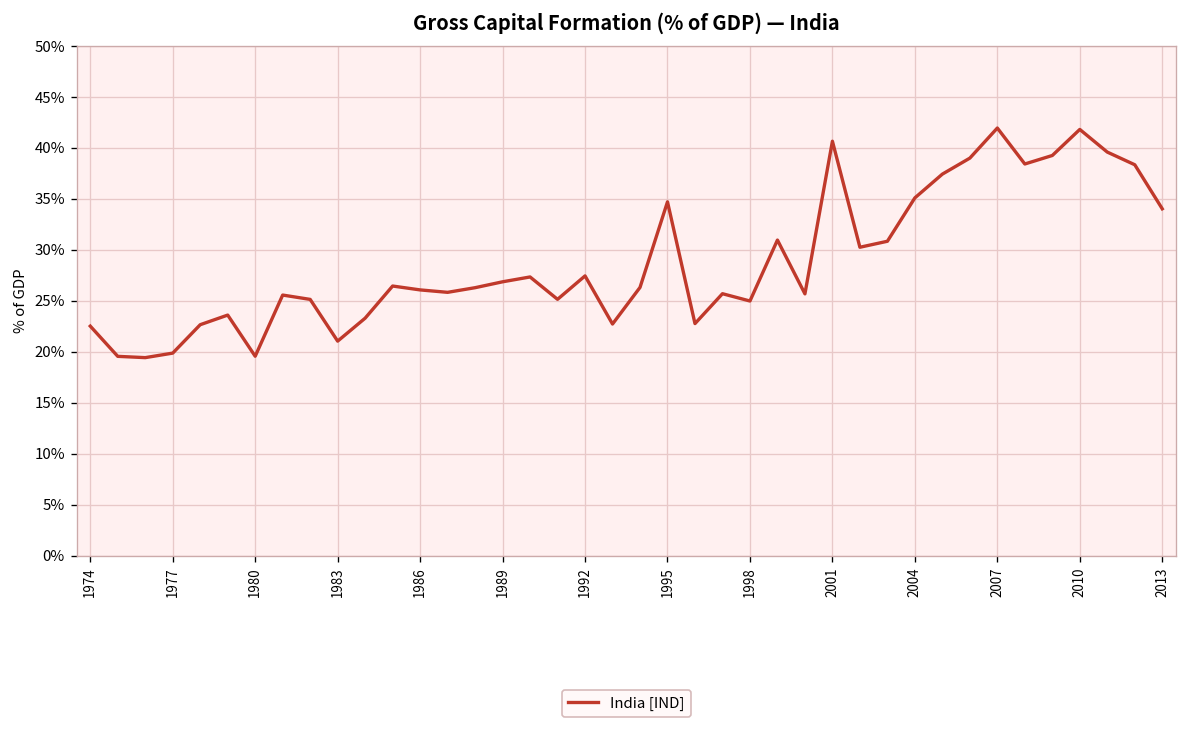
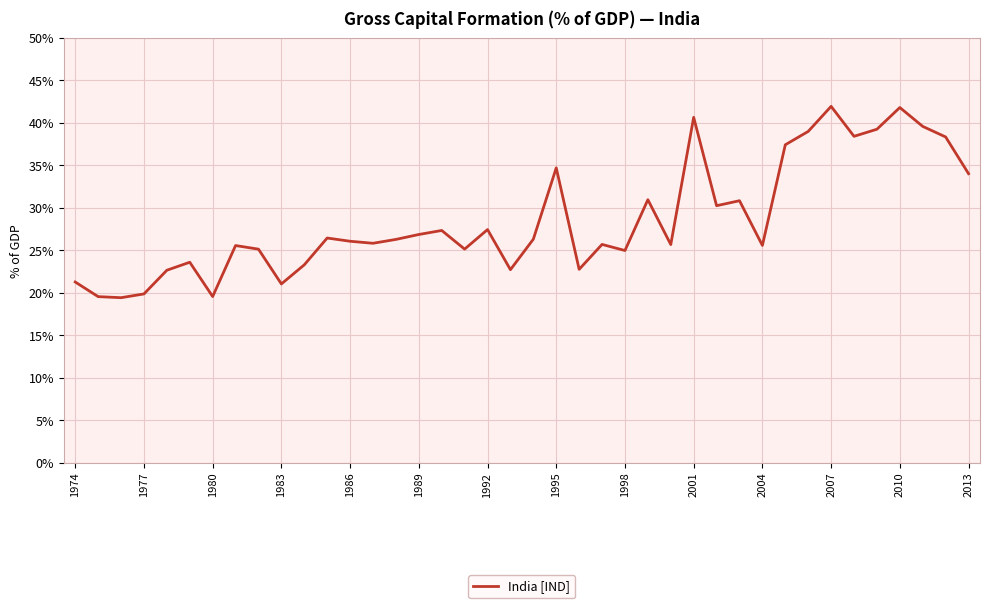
  {
-   "1974": "23%",
+   "1974": "21%",
    "1977": "20%",
    "1980": "20%",
    "1983": "21%",
    "1986": "26%",
    "1989": "27%",
    "1992": "27%",
    "1995": "35%",
    "1998": "25%",
    "2001": "41%",
-   "2004": "35%",
+   "2004": "26%",
    "2007": "42%",
    "2010": "42%",
    "2013": "34%"
  }
